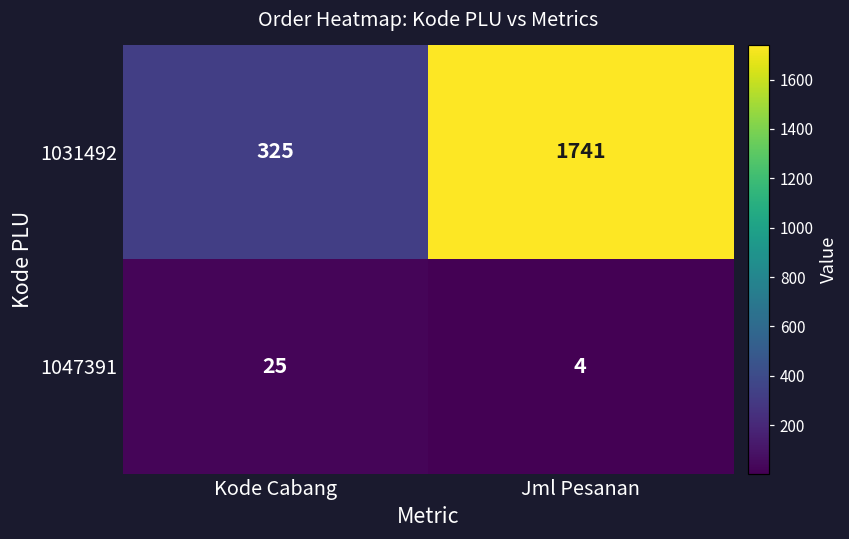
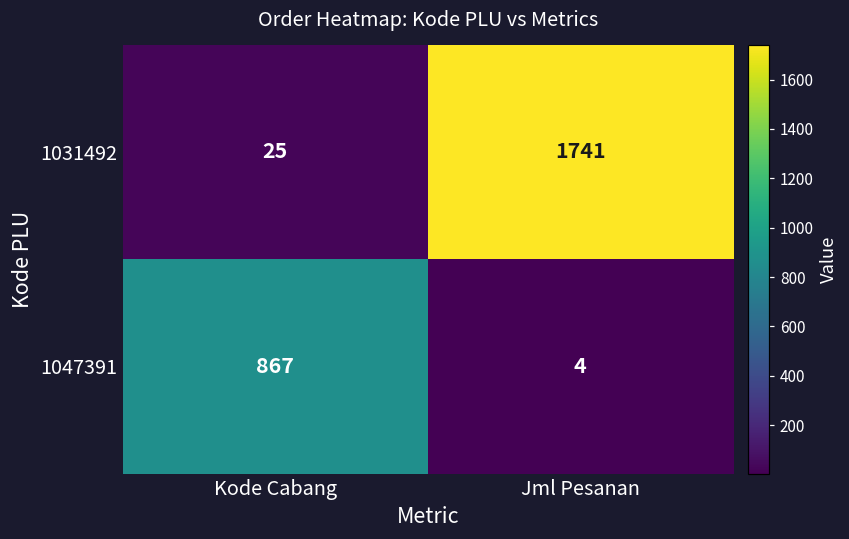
  {
    "1031492": {
-     "Kode Cabang": 325,
+     "Kode Cabang": 25,
      "Jml Pesanan": 1741
    },
    "1047391": {
-     "Kode Cabang": 25,
+     "Kode Cabang": 867,
      "Jml Pesanan": 4
    }
  }
